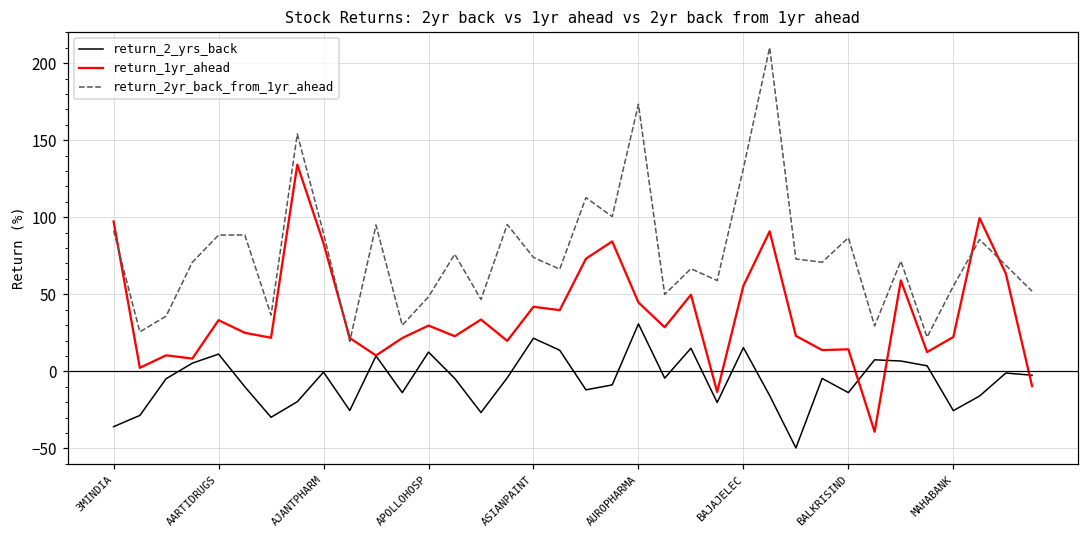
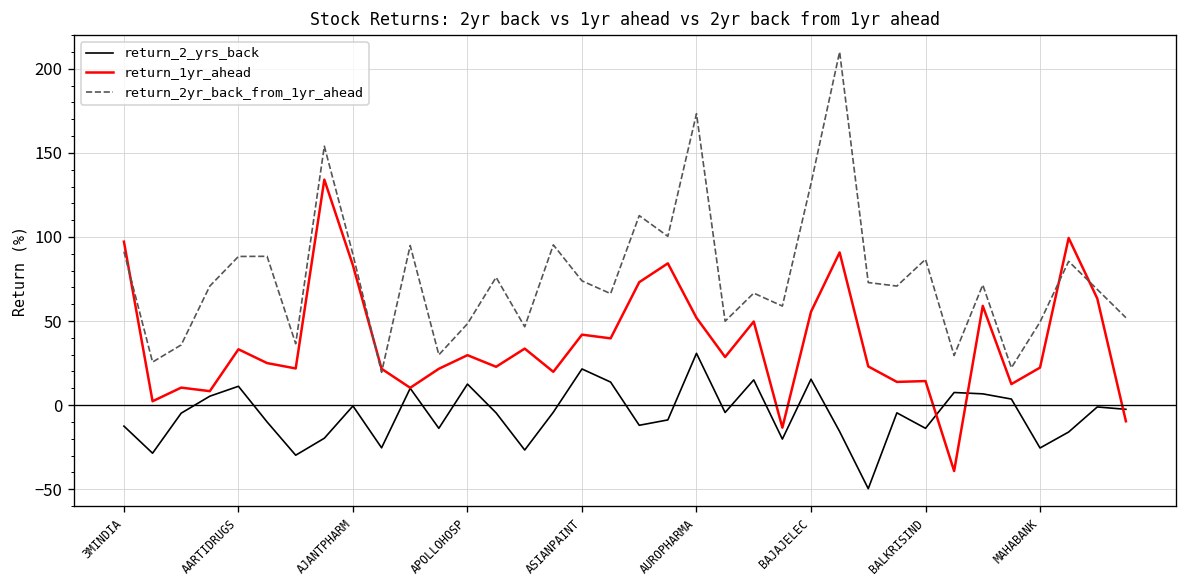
  {
    "return_2_yrs_back": {
-     "3MINDIA": -36,
+     "3MINDIA": -13,
      "AARTIDRUGS": 11,
      "AJANTPHARM": -1,
      "APOLLOHOSP": 13,
      "ASIANPAINT": 22,
      "AUROPHARMA": 31,
      "BAJAJELEC": 15,
      "BALKRISIND": -14,
      "MAHABANK": -26
    },
    "return_1yr_ahead": {
      "3MINDIA": 97,
      "AARTIDRUGS": 33,
      "AJANTPHARM": 83,
      "APOLLOHOSP": 30,
      "ASIANPAINT": 42,
-     "AUROPHARMA": 45,
+     "AUROPHARMA": 52,
      "BAJAJELEC": 56,
      "BALKRISIND": 14,
      "MAHABANK": 22
    },
    "return_2yr_back_from_1yr_ahead": {
      "3MINDIA": 91,
      "AARTIDRUGS": 88,
      "AJANTPHARM": 90,
      "APOLLOHOSP": 48,
      "ASIANPAINT": 74,
      "AUROPHARMA": 173,
      "BAJAJELEC": 132,
      "BALKRISIND": 87,
-     "MAHABANK": 55
+     "MAHABANK": 49
    }
  }
